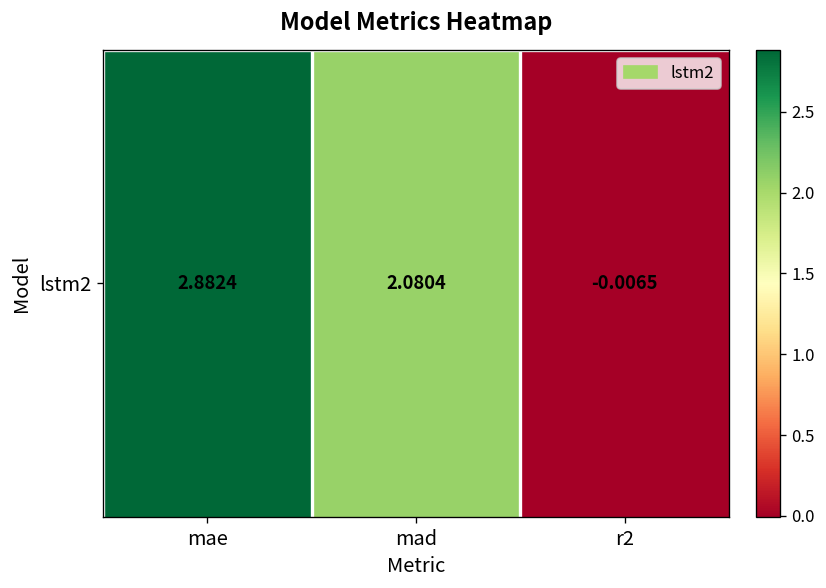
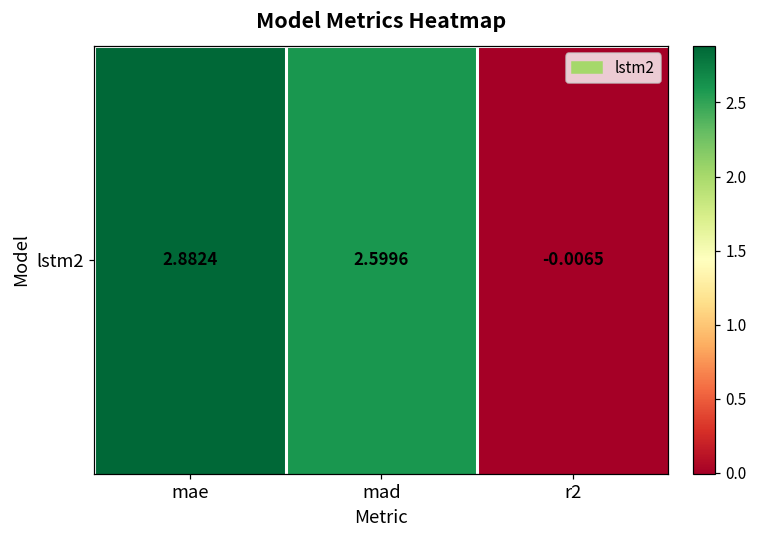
  {
    "lstm2": {
      "mae": 2.8824,
-     "mad": 2.0804,
+     "mad": 2.5996,
      "r2": -0.0065
    }
  }
